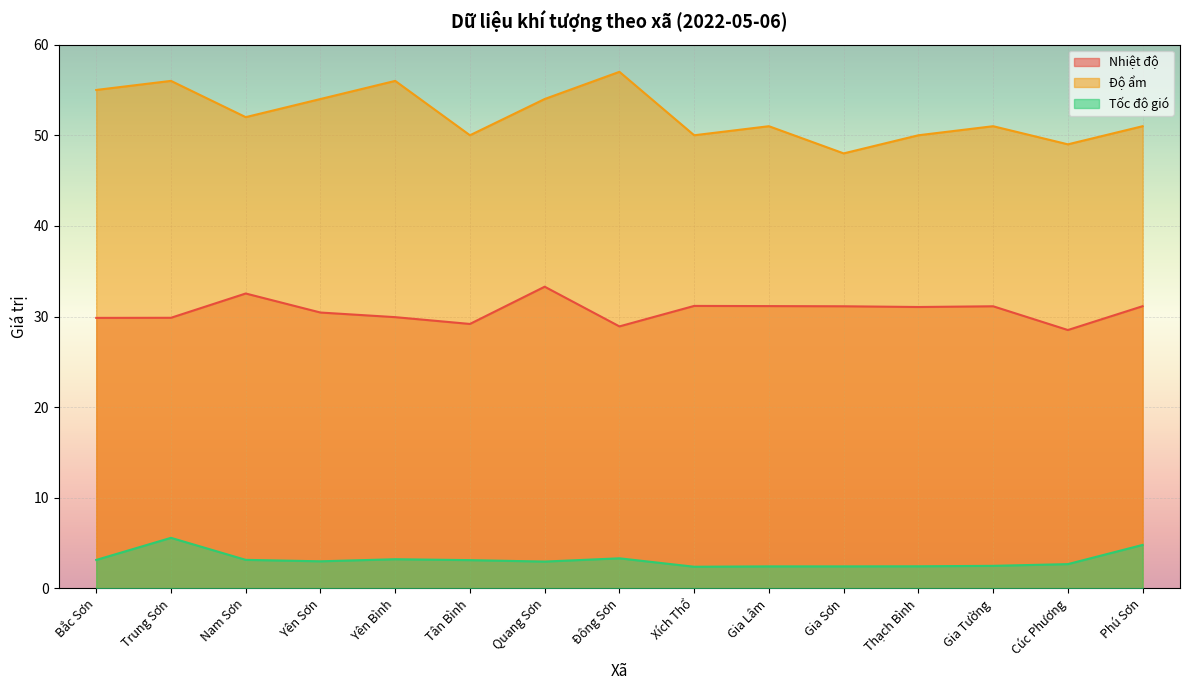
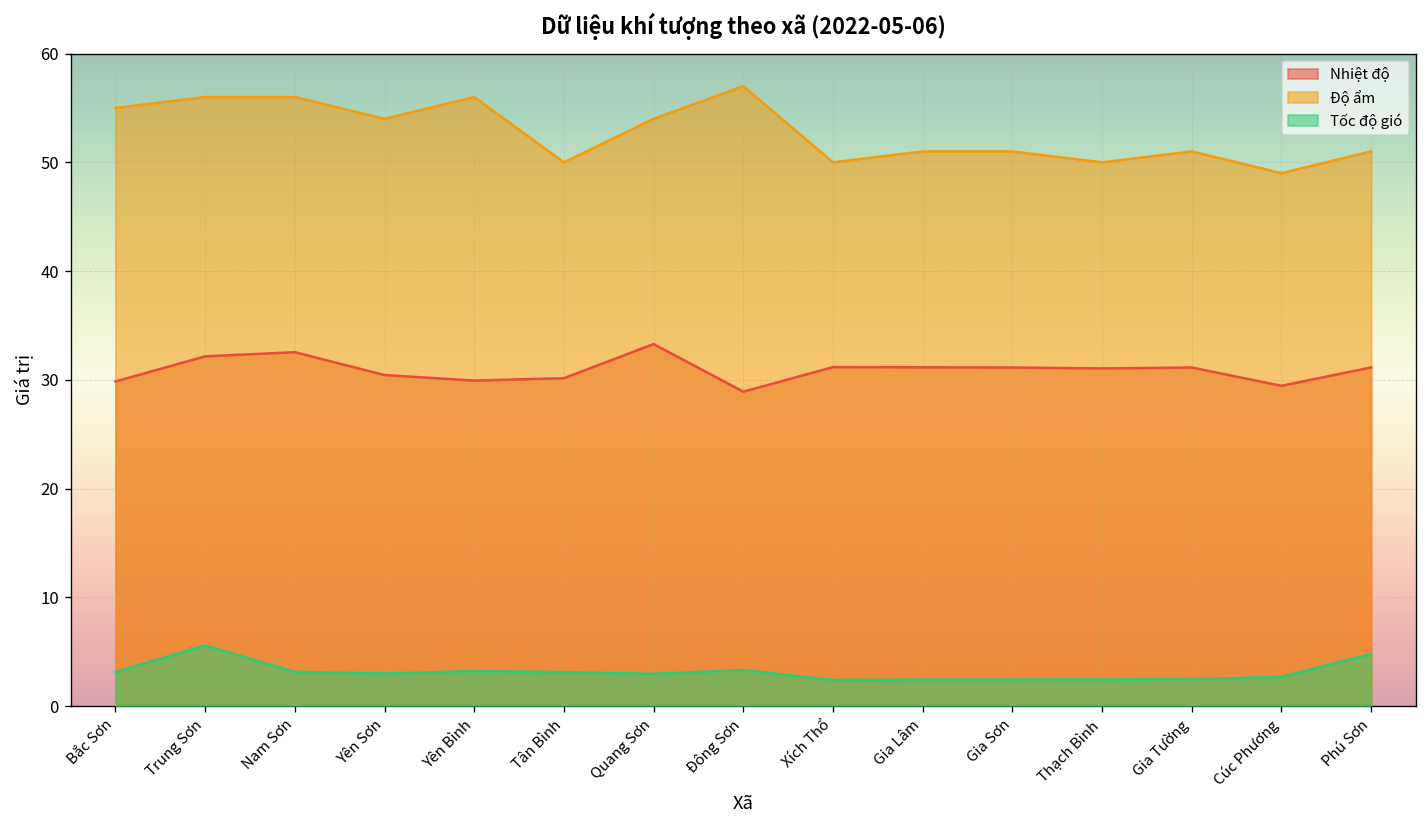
  {
    "Nhiệt độ": {
      "Bắc Sơn": 30,
-     "Trung Sơn": 30,
+     "Trung Sơn": 32,
      "Nam Sơn": 33,
      "Yên Sơn": 30,
      "Yên Bình": 30,
-     "Tân Bình": 29,
+     "Tân Bình": 30,
      "Quang Sơn": 33,
      "Đông Sơn": 29,
      "Xích Thổ": 31,
      "Gia Lâm": 31,
      "Gia Sơn": 31,
      "Thạch Bình": 31,
      "Gia Tường": 31,
-     "Cúc Phương": 28.5,
+     "Cúc Phương": 29.5,
      "Phú Sơn": 31
    },
    "Độ ẩm": {
      "Bắc Sơn": 55,
      "Trung Sơn": 56,
-     "Nam Sơn": 52,
+     "Nam Sơn": 56,
      "Yên Sơn": 54,
      "Yên Bình": 56,
      "Tân Bình": 50,
      "Quang Sơn": 54,
      "Đông Sơn": 57,
      "Xích Thổ": 50,
      "Gia Lâm": 51,
-     "Gia Sơn": 48,
+     "Gia Sơn": 51,
      "Thạch Bình": 50,
      "Gia Tường": 51,
      "Cúc Phương": 49,
      "Phú Sơn": 51
    },
    "Tốc độ gió": {
      "Bắc Sơn": 3,
      "Trung Sơn": 6,
      "Nam Sơn": 3,
      "Yên Sơn": 3,
      "Yên Bình": 3,
      "Tân Bình": 3,
      "Quang Sơn": 3,
      "Đông Sơn": 3,
      "Xích Thổ": 2,
      "Gia Lâm": 2,
      "Gia Sơn": 2,
      "Thạch Bình": 2,
      "Gia Tường": 2,
      "Cúc Phương": 3,
      "Phú Sơn": 5
    }
  }
